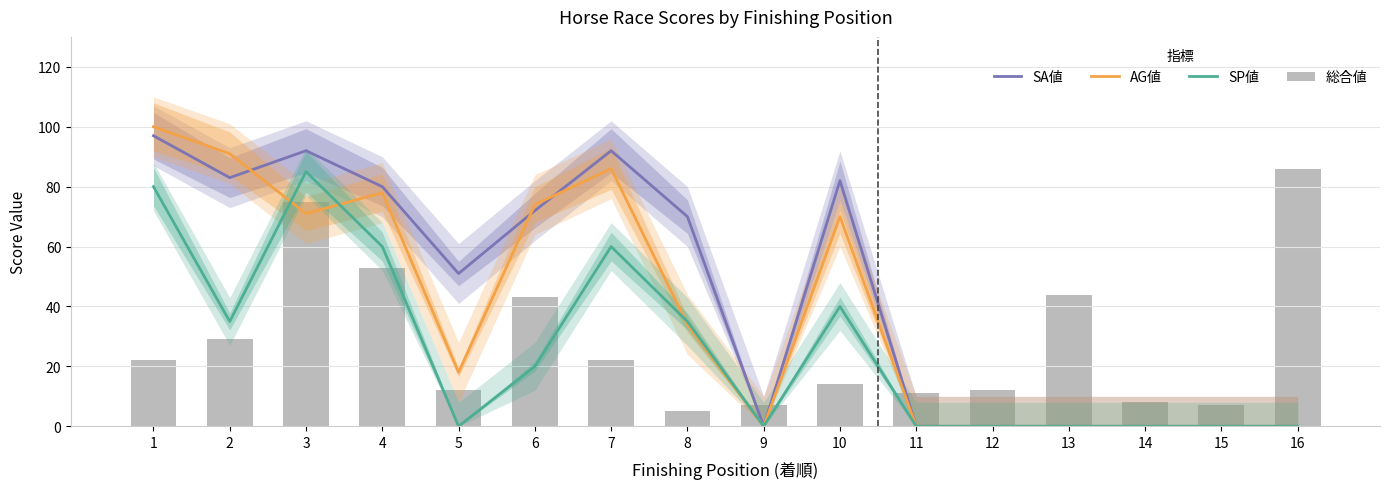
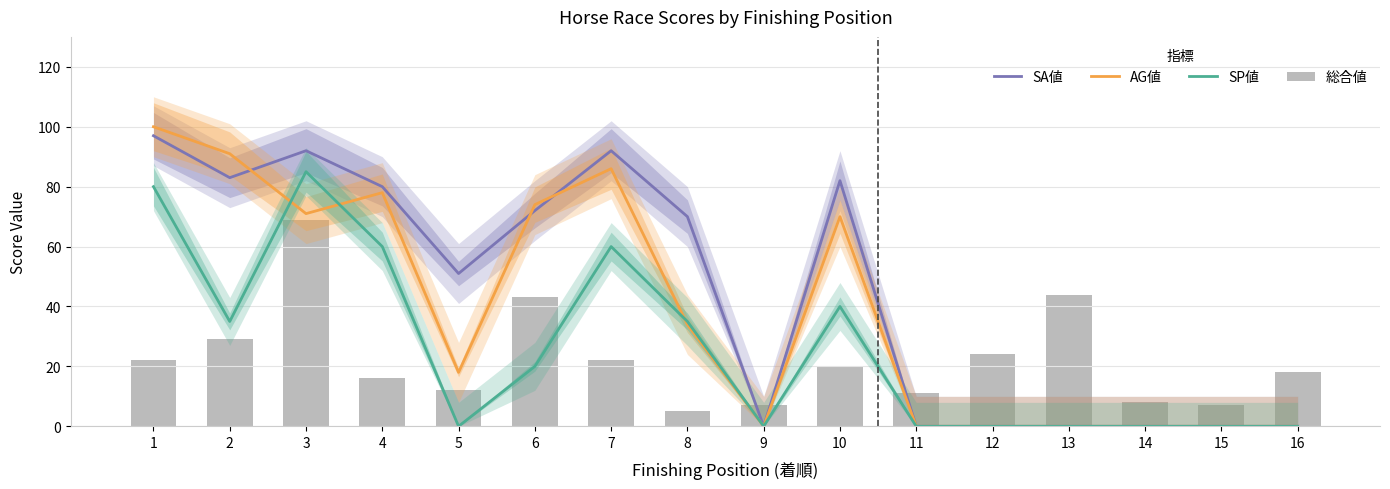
  {
    "総合値": {
      "1": 22,
      "2": 29,
-     "3": 75,
-     "4": 53,
+     "3": 69,
+     "4": 16,
      "5": 12,
      "6": 43,
      "7": 22,
      "8": 5,
      "9": 7,
-     "10": 14,
+     "10": 20,
      "11": 11,
-     "12": 12,
+     "12": 24,
      "13": 44,
      "14": 8,
      "15": 7,
-     "16": 86
+     "16": 18
    }
  }
